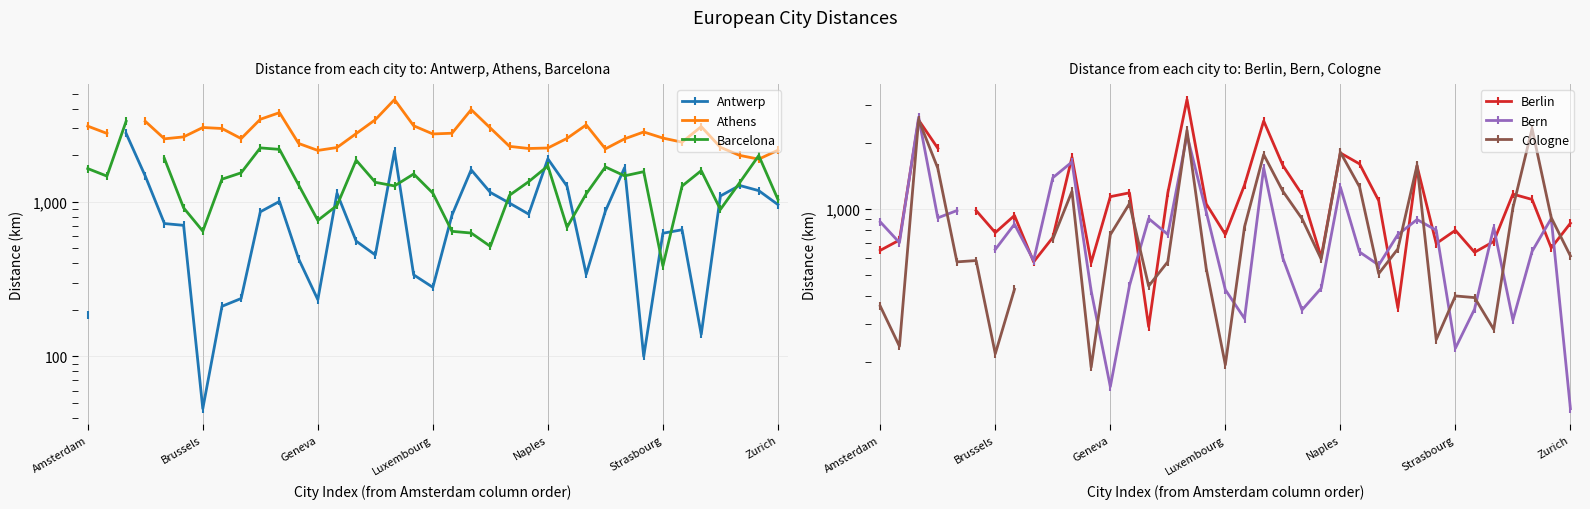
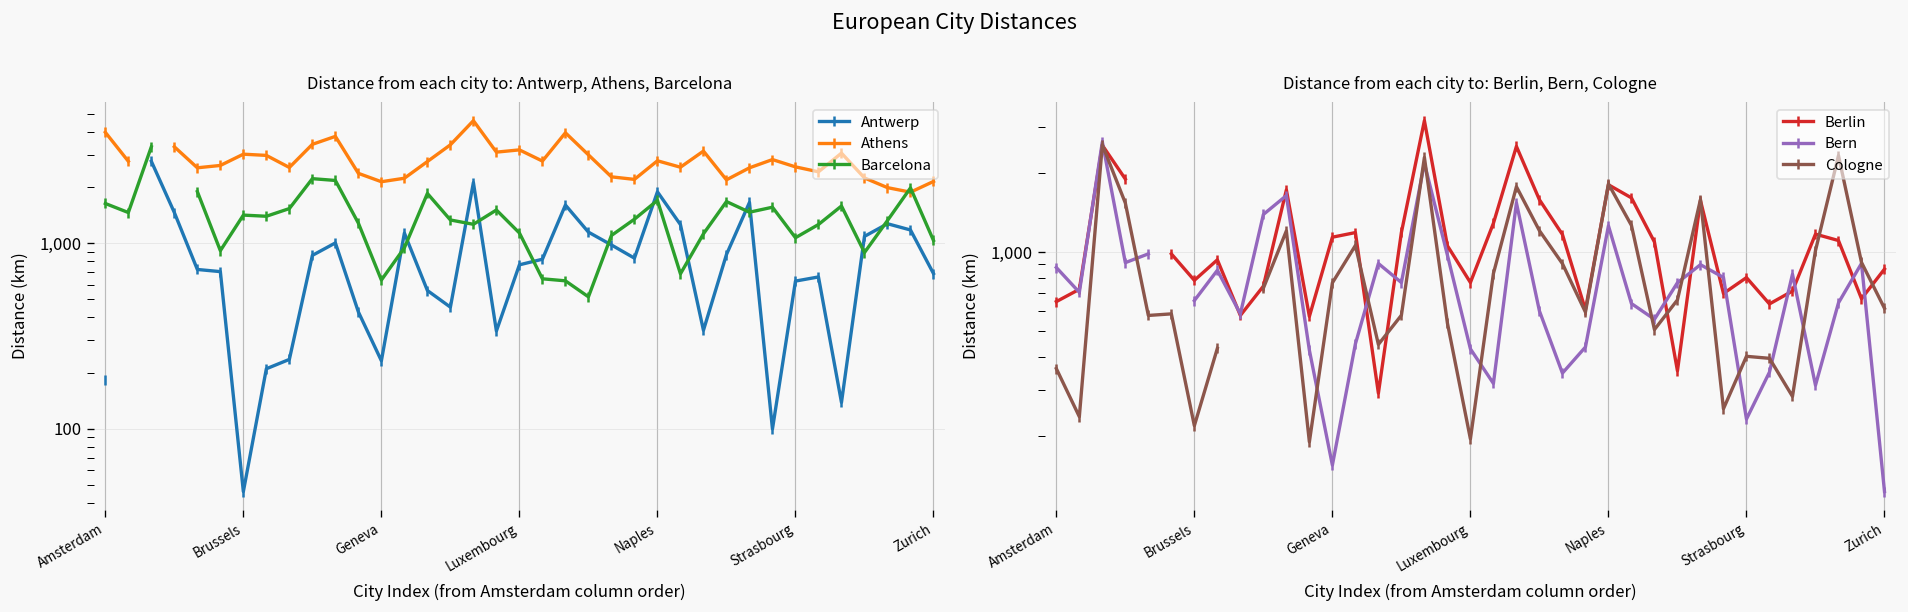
  {
    "Distance from each city to: Antwerp, Athens, Barcelona": {
      "Antwerp": {
        "Amsterdam": "180",
        "Brussels": "46",
        "Geneva": "230",
-       "Luxembourg": "280",
+       "Luxembourg": "800",
        "Naples": "1,900",
        "Strasbourg": "630",
-       "Zurich": "1,000"
+       "Zurich": "700"
      },
      "Athens": {
-       "Amsterdam": "3,100",
+       "Amsterdam": "4,000",
        "Brussels": "3,000",
        "Geneva": "2,100",
-       "Luxembourg": "2,700",
-       "Naples": "2,200",
+       "Luxembourg": "3,200",
+       "Naples": "2,800",
        "Strasbourg": "2,600"
      },
      "Barcelona": {
        "Amsterdam": "1,600",
-       "Brussels": "650",
-       "Geneva": "800",
+       "Brussels": "1,400",
+       "Geneva": "630",
        "Luxembourg": "1,100",
        "Naples": "1,700",
-       "Strasbourg": "390",
+       "Strasbourg": "1,100",
        "Zurich": "1,000"
      }
    }
  }
